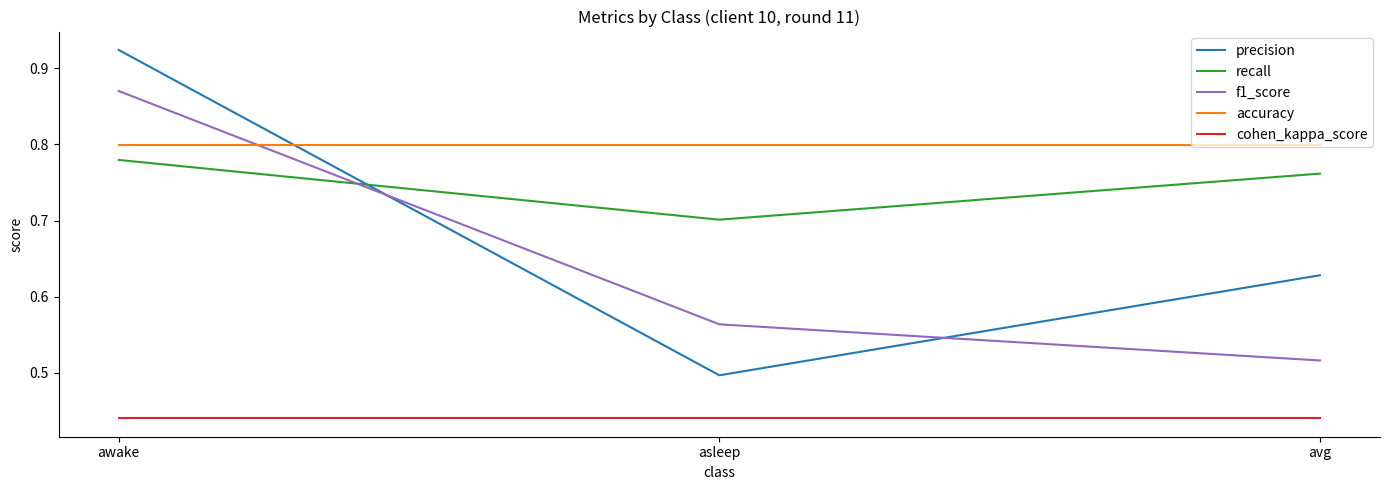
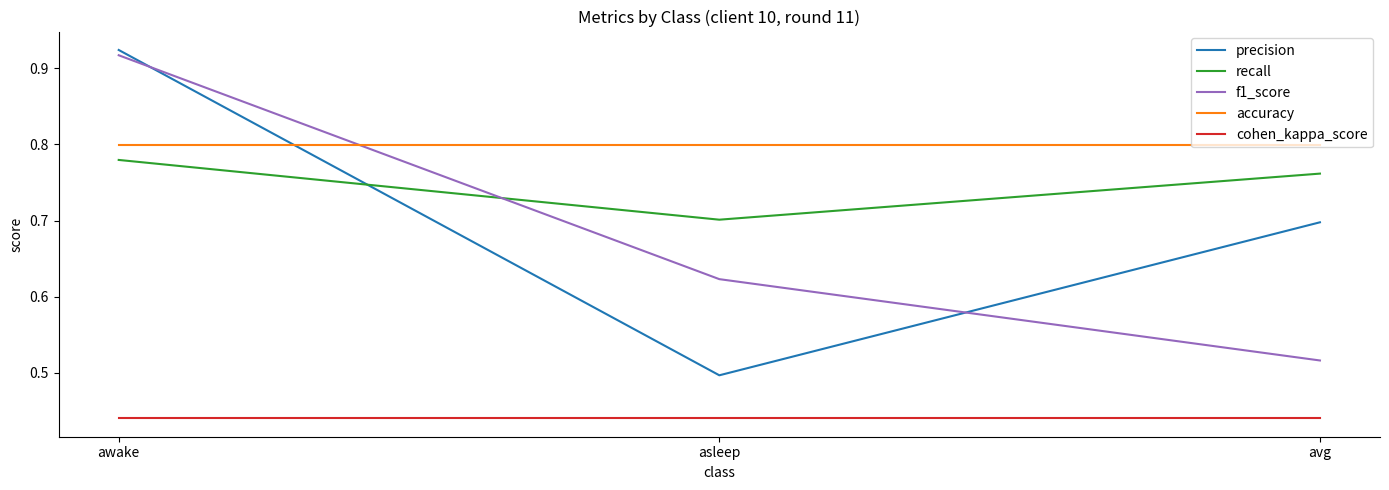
  {
    "precision": {
      "awake": 0.92,
      "asleep": 0.50,
-     "avg": 0.63
+     "avg": 0.70
    },
    "recall": {
      "awake": 0.78,
      "asleep": 0.70,
      "avg": 0.76
    },
    "f1_score": {
-     "awake": 0.87,
-     "asleep": 0.56,
+     "awake": 0.92,
+     "asleep": 0.62,
      "avg": 0.52
    },
    "accuracy": {
      "awake": 0.80,
      "asleep": 0.80
    },
    "cohen_kappa_score": {
      "awake": 0.44,
      "asleep": 0.44,
      "avg": 0.44
    }
  }
